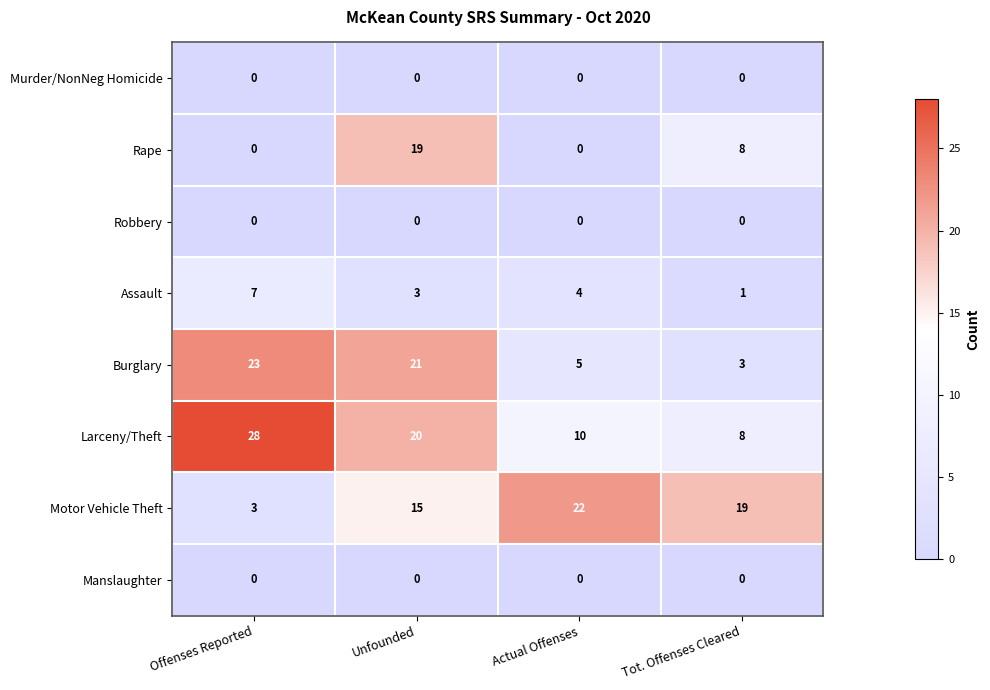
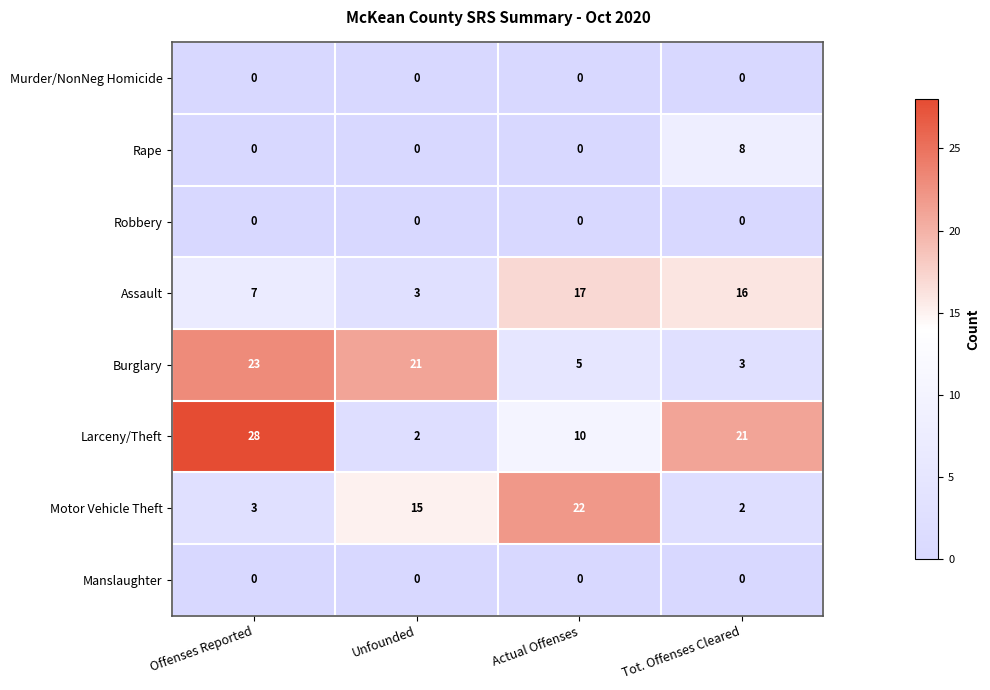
  {
    "Murder/NonNeg Homicide": {
      "Offenses Reported": 0,
      "Unfounded": 0,
      "Actual Offenses": 0,
      "Tot. Offenses Cleared": 0
    },
    "Rape": {
      "Offenses Reported": 0,
-     "Unfounded": 19,
+     "Unfounded": 0,
      "Actual Offenses": 0,
      "Tot. Offenses Cleared": 8
    },
    "Robbery": {
      "Offenses Reported": 0,
      "Unfounded": 0,
      "Actual Offenses": 0,
      "Tot. Offenses Cleared": 0
    },
    "Assault": {
      "Offenses Reported": 7,
      "Unfounded": 3,
-     "Actual Offenses": 4,
-     "Tot. Offenses Cleared": 1
+     "Actual Offenses": 17,
+     "Tot. Offenses Cleared": 16
    },
    "Burglary": {
      "Offenses Reported": 23,
      "Unfounded": 21,
      "Actual Offenses": 5,
      "Tot. Offenses Cleared": 3
    },
    "Larceny/Theft": {
      "Offenses Reported": 28,
-     "Unfounded": 20,
+     "Unfounded": 2,
      "Actual Offenses": 10,
-     "Tot. Offenses Cleared": 8
+     "Tot. Offenses Cleared": 21
    },
    "Motor Vehicle Theft": {
      "Offenses Reported": 3,
      "Unfounded": 15,
      "Actual Offenses": 22,
-     "Tot. Offenses Cleared": 19
+     "Tot. Offenses Cleared": 2
    },
    "Manslaughter": {
      "Offenses Reported": 0,
      "Unfounded": 0,
      "Actual Offenses": 0,
      "Tot. Offenses Cleared": 0
    }
  }
